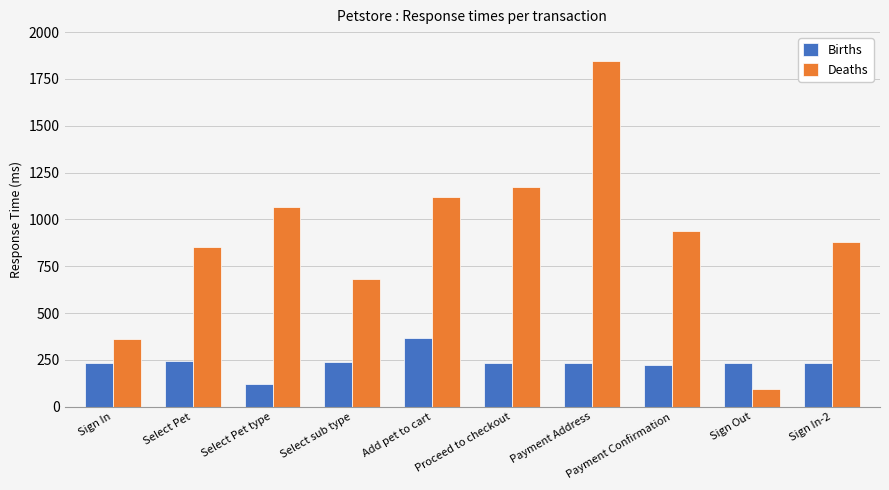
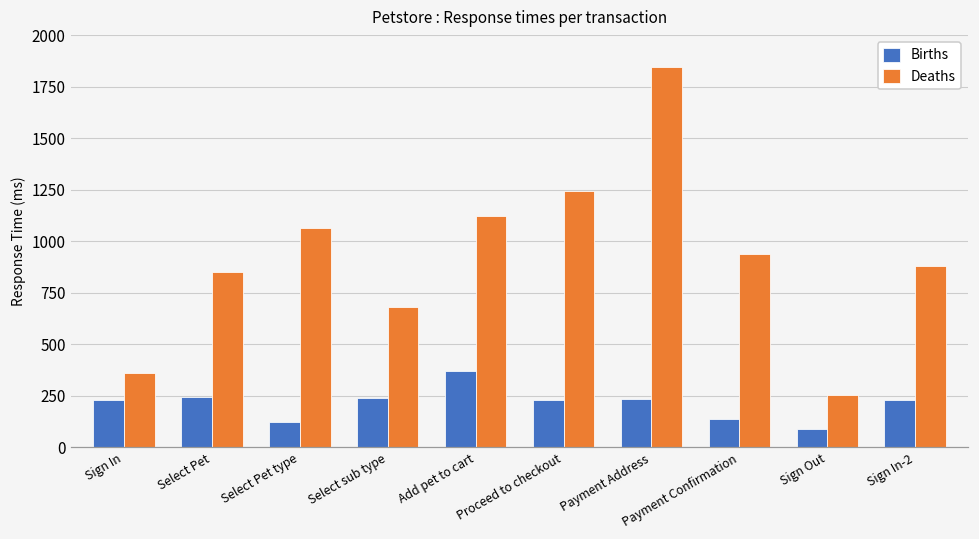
  {
    "Births": {
      "Sign In": 230,
      "Select Pet": 250,
      "Select Pet type": 120,
      "Select sub type": 240,
      "Add pet to cart": 370,
      "Proceed to checkout": 230,
      "Payment Address": 240,
-     "Payment Confirmation": 230,
-     "Sign Out": 230,
+     "Payment Confirmation": 140,
+     "Sign Out": 90,
      "Sign In-2": 230
    },
    "Deaths": {
      "Sign In": 360,
      "Select Pet": 850,
      "Select Pet type": 1070,
      "Select sub type": 680,
      "Add pet to cart": 1120,
-     "Proceed to checkout": 1170,
+     "Proceed to checkout": 1250,
      "Payment Address": 1850,
      "Payment Confirmation": 940,
-     "Sign Out": 100,
+     "Sign Out": 250,
      "Sign In-2": 880
    }
  }
